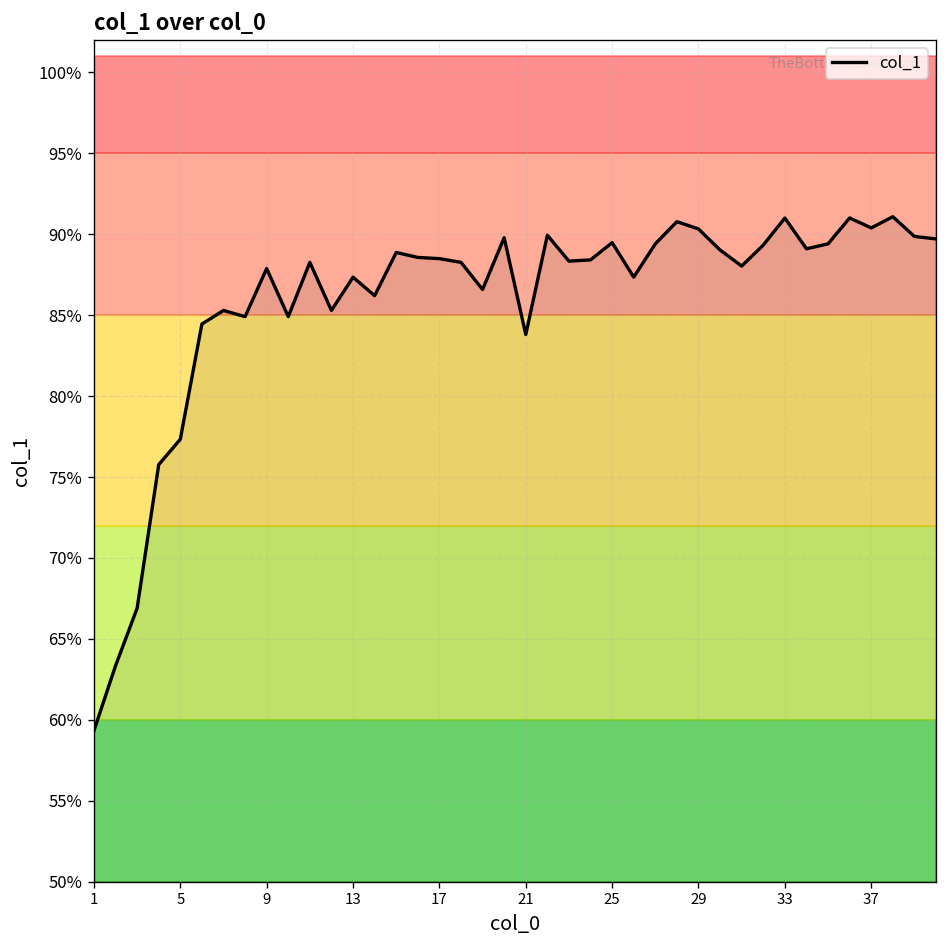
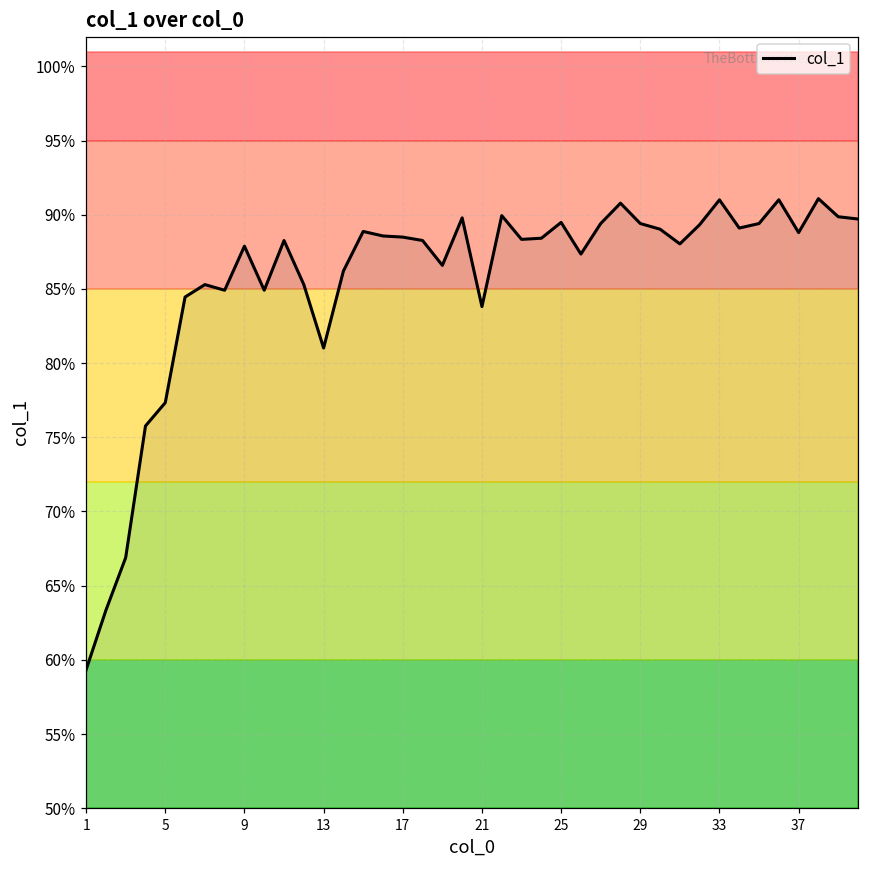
  {
    "1": "59.3%",
    "5": "77.3%",
    "9": "87.9%",
-   "13": "87.3%",
+   "13": "81.0%",
    "17": "88.5%",
    "21": "83.8%",
    "25": "89.5%",
-   "29": "90.3%",
+   "29": "89.4%",
    "33": "91.0%",
-   "37": "90.4%"
+   "37": "88.8%"
  }
